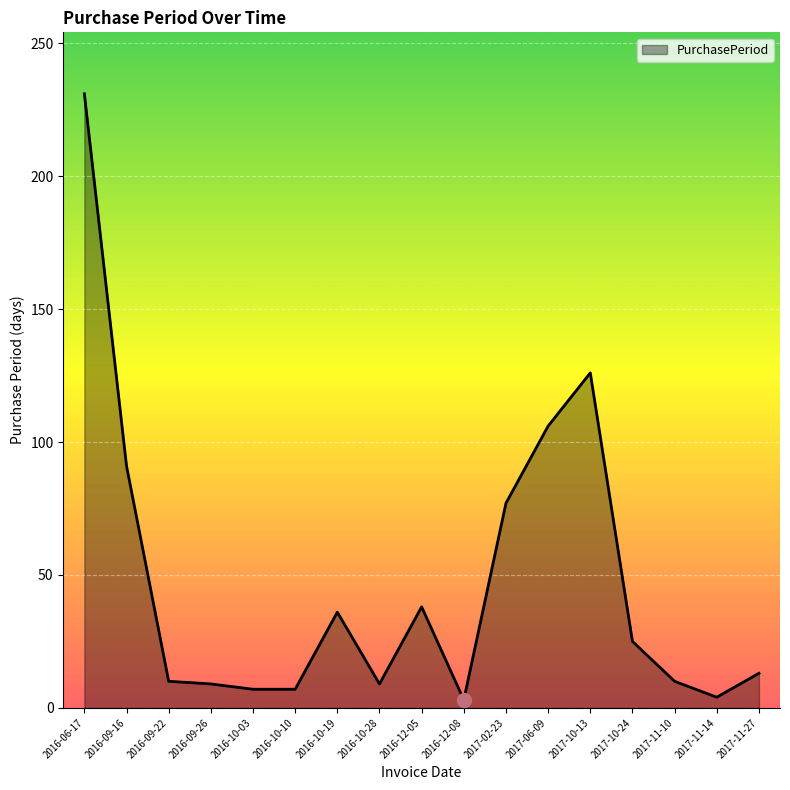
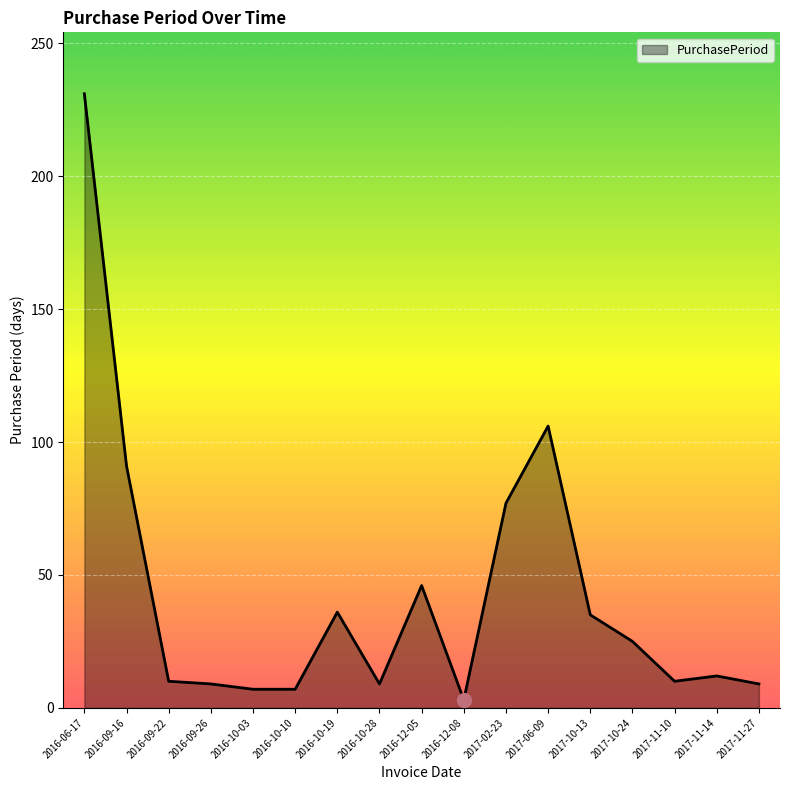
  {
    "PurchasePeriod": {
      "2016-06-17": 231,
      "2016-09-16": 91,
      "2016-09-22": 10,
      "2016-09-26": 9,
      "2016-10-03": 7,
      "2016-10-10": 7,
      "2016-10-19": 36,
      "2016-10-28": 9,
-     "2016-12-05": 38,
+     "2016-12-05": 46,
      "2017-02-23": 77,
      "2017-06-09": 106,
-     "2017-10-13": 126,
+     "2017-10-13": 35,
      "2017-10-24": 25,
      "2017-11-10": 10,
-     "2017-11-14": 4,
-     "2017-11-27": 13
+     "2017-11-14": 12,
+     "2017-11-27": 9
    }
  }
